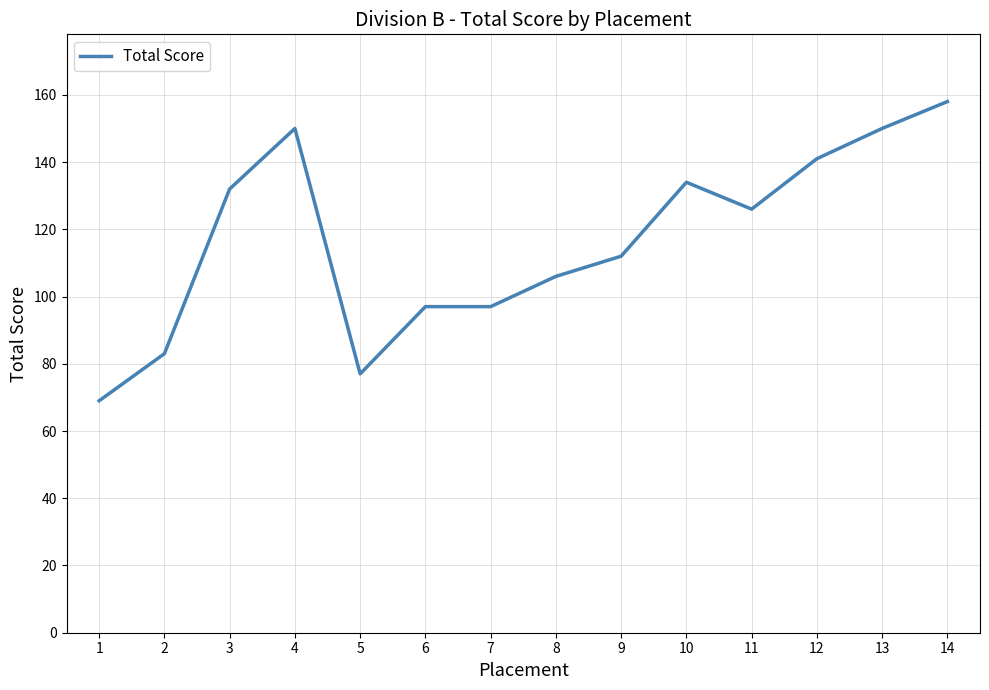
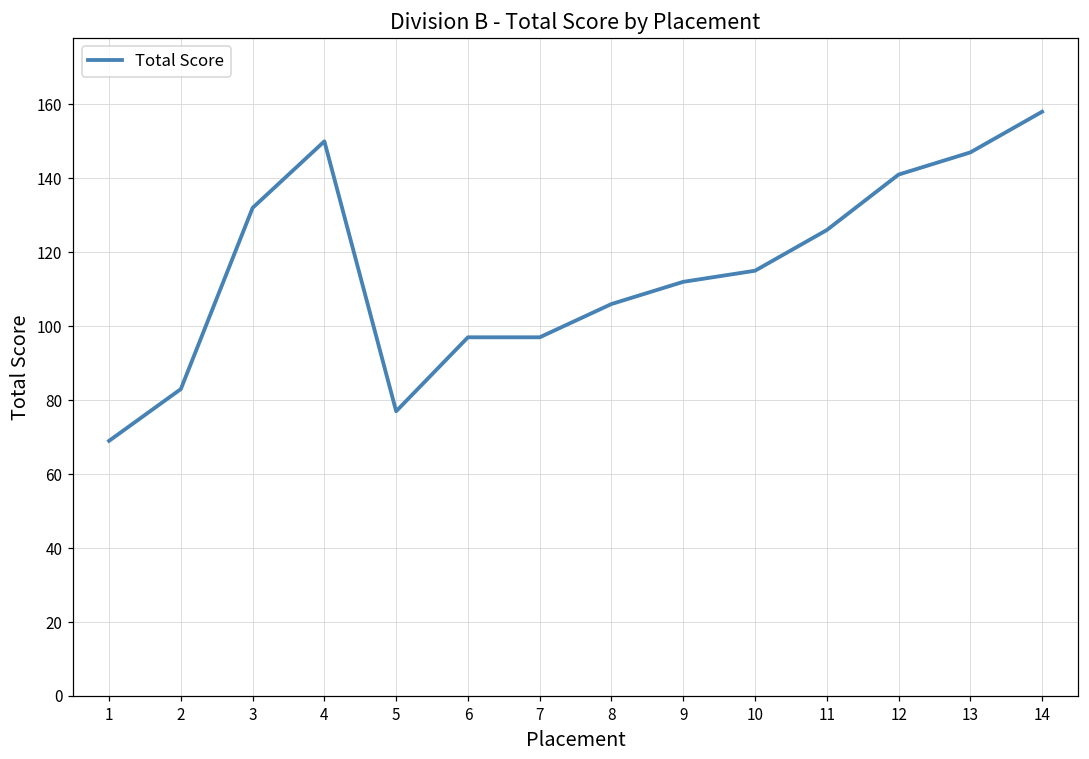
  {
    "1": 69,
    "2": 83,
    "3": 132,
    "4": 150,
    "5": 77,
    "6": 97,
    "7": 97,
    "8": 106,
    "9": 112,
-   "10": 134,
+   "10": 115,
    "11": 126,
    "12": 141,
-   "13": 150,
+   "13": 147,
    "14": 158
  }
